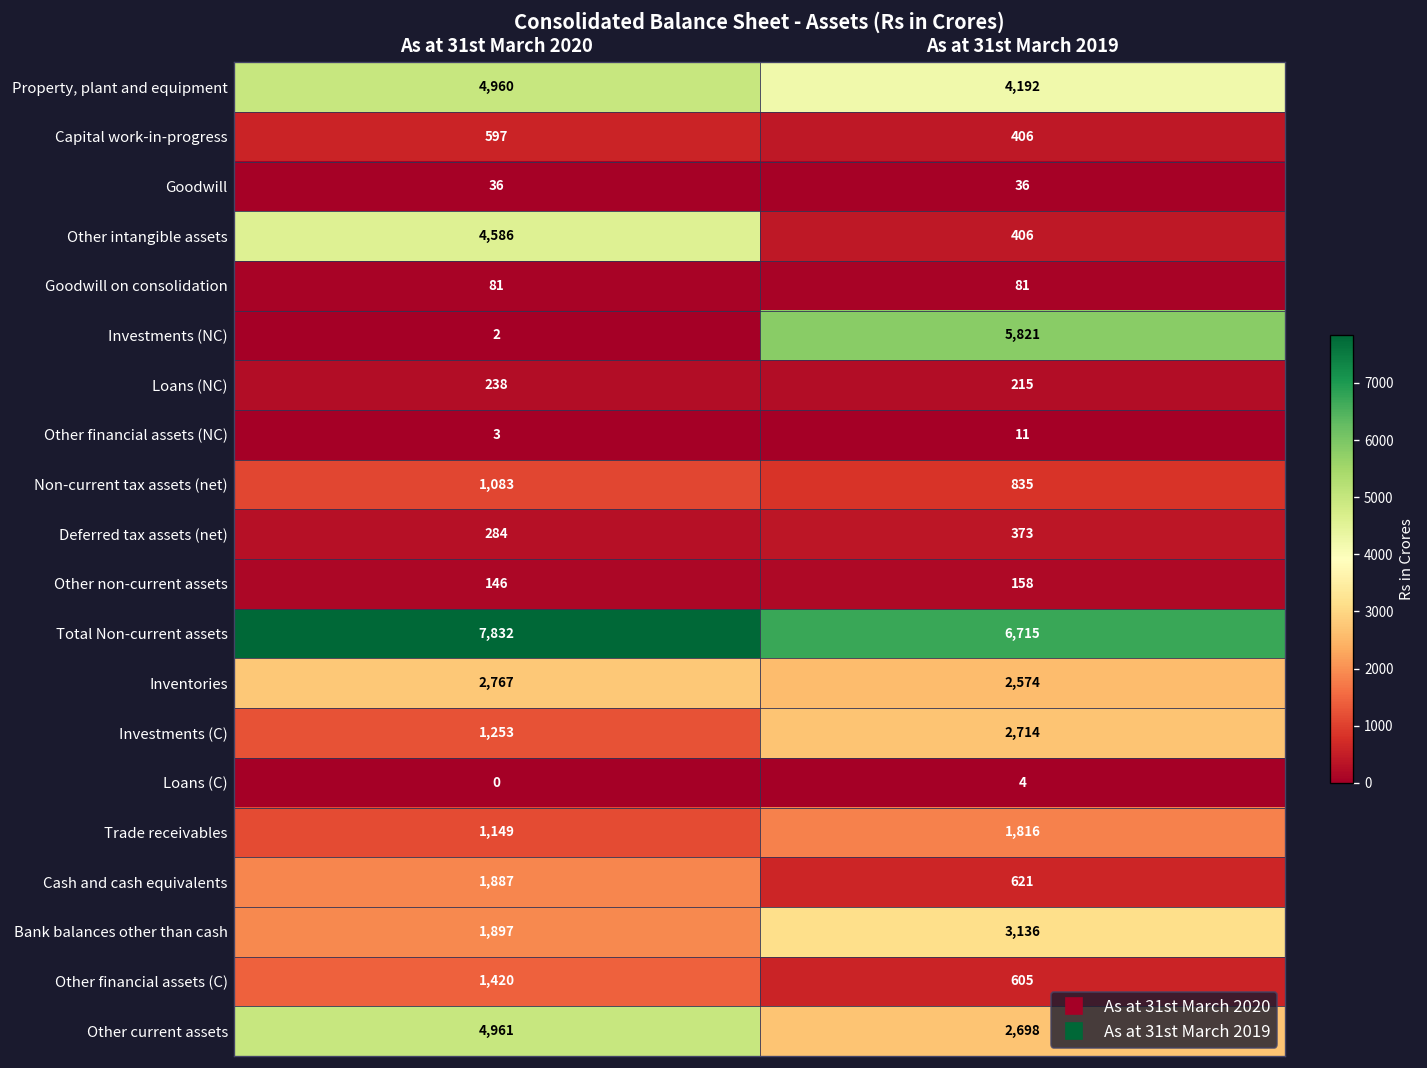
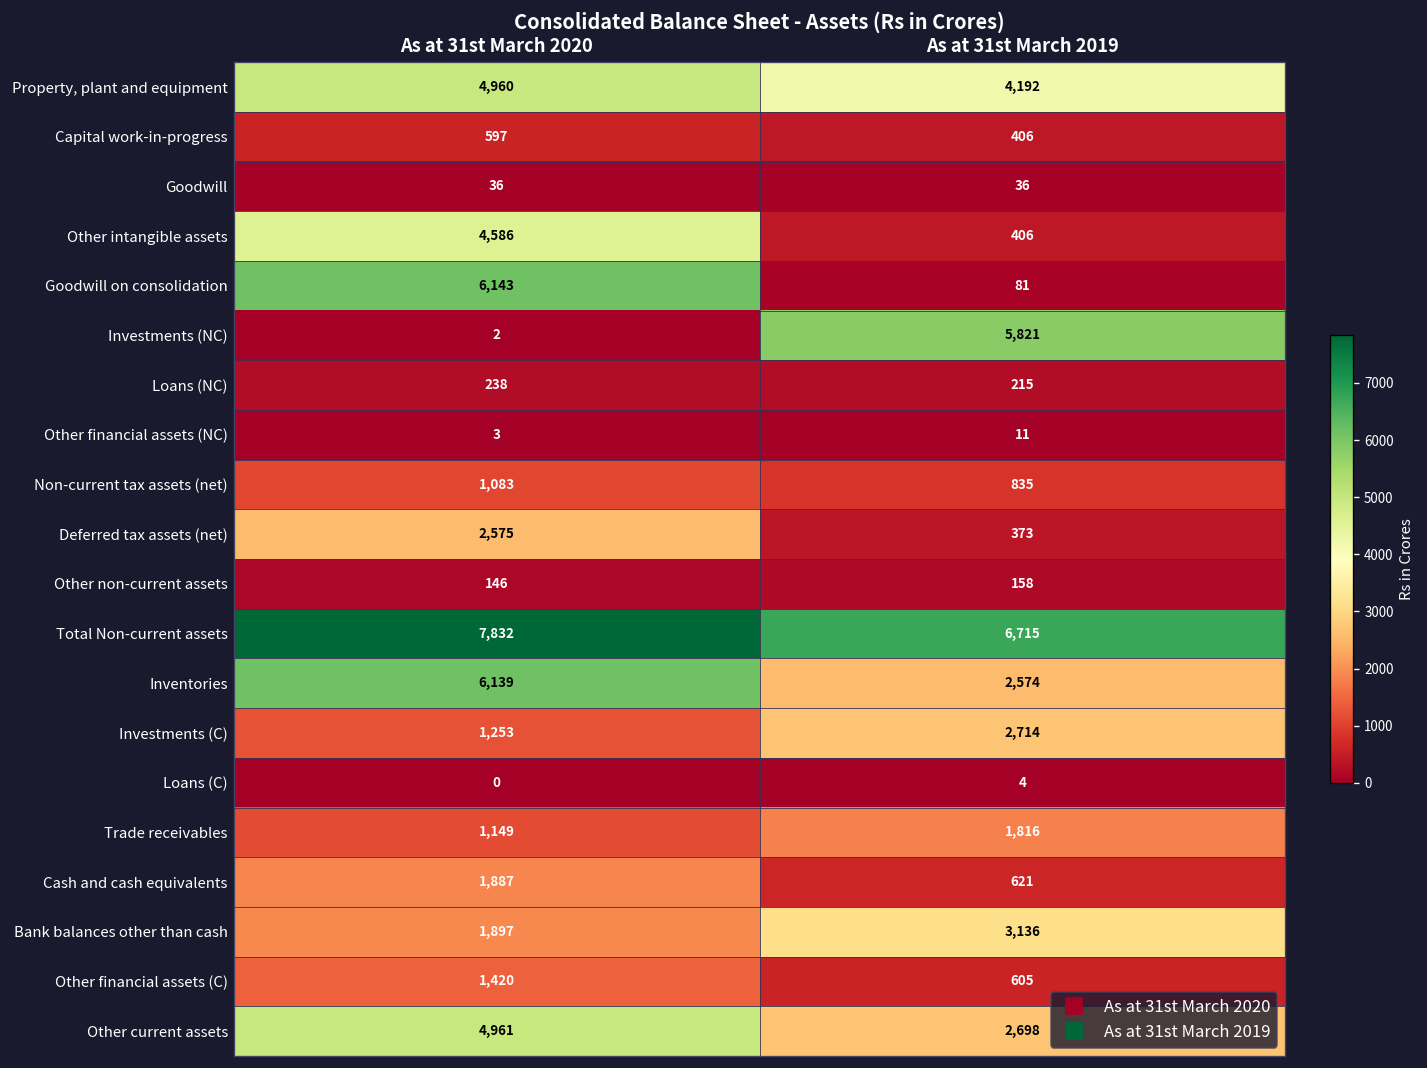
  {
    "Property, plant and equipment": {
      "As at 31st March 2020": "4,960",
      "As at 31st March 2019": "4,192"
    },
    "Capital work-in-progress": {
      "As at 31st March 2020": "597",
      "As at 31st March 2019": "406"
    },
    "Goodwill": {
      "As at 31st March 2020": "36",
      "As at 31st March 2019": "36"
    },
    "Other intangible assets": {
      "As at 31st March 2020": "4,586",
      "As at 31st March 2019": "406"
    },
    "Goodwill on consolidation": {
-     "As at 31st March 2020": "81",
+     "As at 31st March 2020": "6,143",
      "As at 31st March 2019": "81"
    },
    "Investments (NC)": {
      "As at 31st March 2020": "2",
      "As at 31st March 2019": "5,821"
    },
    "Loans (NC)": {
      "As at 31st March 2020": "238",
      "As at 31st March 2019": "215"
    },
    "Other financial assets (NC)": {
      "As at 31st March 2020": "3",
      "As at 31st March 2019": "11"
    },
    "Non-current tax assets (net)": {
      "As at 31st March 2020": "1,083",
      "As at 31st March 2019": "835"
    },
    "Deferred tax assets (net)": {
-     "As at 31st March 2020": "284",
+     "As at 31st March 2020": "2,575",
      "As at 31st March 2019": "373"
    },
    "Other non-current assets": {
      "As at 31st March 2020": "146",
      "As at 31st March 2019": "158"
    },
    "Total Non-current assets": {
      "As at 31st March 2020": "7,832",
      "As at 31st March 2019": "6,715"
    },
    "Inventories": {
-     "As at 31st March 2020": "2,767",
+     "As at 31st March 2020": "6,139",
      "As at 31st March 2019": "2,574"
    },
    "Investments (C)": {
      "As at 31st March 2020": "1,253",
      "As at 31st March 2019": "2,714"
    },
    "Loans (C)": {
      "As at 31st March 2020": "0",
      "As at 31st March 2019": "4"
    },
    "Trade receivables": {
      "As at 31st March 2020": "1,149",
      "As at 31st March 2019": "1,816"
    },
    "Cash and cash equivalents": {
      "As at 31st March 2020": "1,887",
      "As at 31st March 2019": "621"
    },
    "Bank balances other than cash": {
      "As at 31st March 2020": "1,897",
      "As at 31st March 2019": "3,136"
    },
    "Other financial assets (C)": {
      "As at 31st March 2020": "1,420",
      "As at 31st March 2019": "605"
    },
    "Other current assets": {
      "As at 31st March 2020": "4,961",
      "As at 31st March 2019": "2,698"
    }
  }
